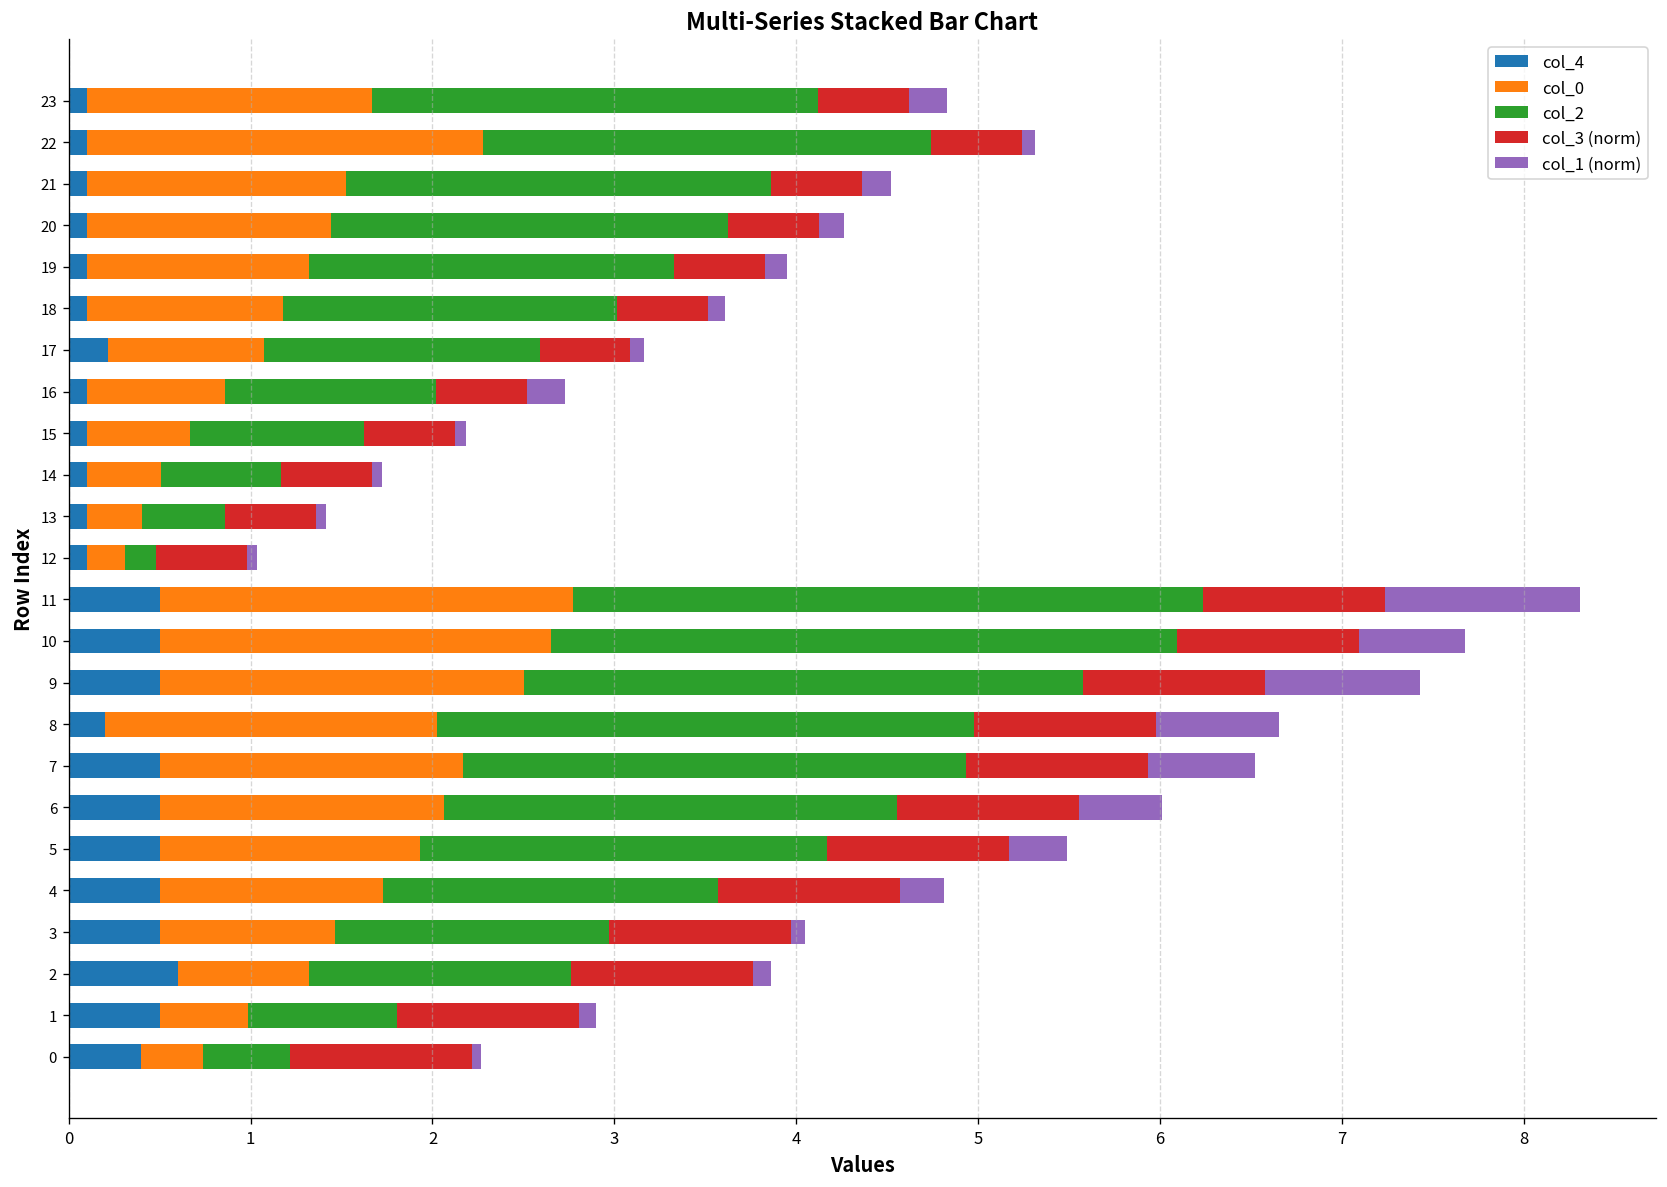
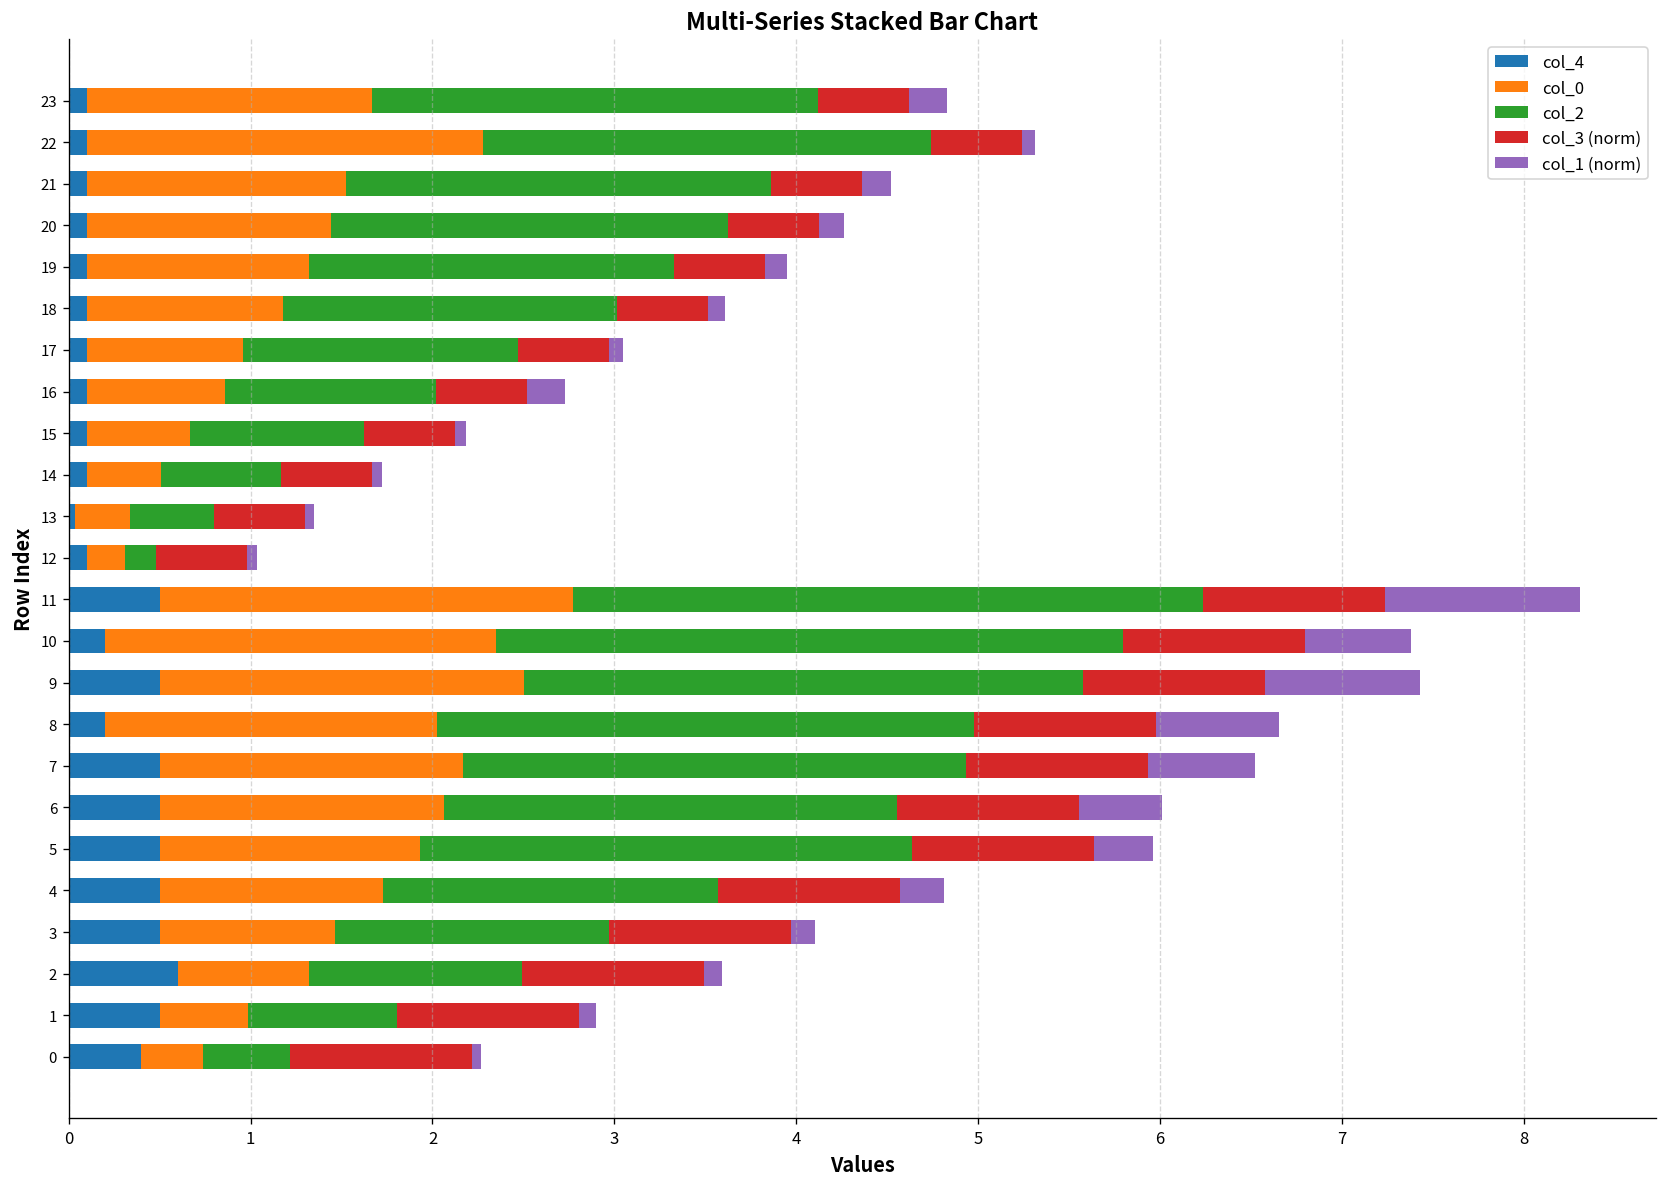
  {
    "col_4": {
      "23": 0.10,
      "22": 0.10,
      "21": 0.10,
      "20": 0.10,
      "19": 0.10,
      "18": 0.10,
-     "17": 0.22,
+     "17": 0.10,
      "16": 0.10,
      "15": 0.10,
      "14": 0.10,
-     "13": 0.10,
+     "13": 0.04,
      "12": 0.10,
      "11": 0.50,
-     "10": 0.5,
+     "10": 0.2,
      "9": 0.50,
      "8": 0.20,
      "7": 0.50,
      "6": 0.50,
      "5": 0.50,
      "4": 0.50,
      "3": 0.50,
      "2": 0.60,
      "1": 0.50,
      "0": 0.40
    },
    "col_0": {
      "23": 1.57,
      "22": 2.18,
      "21": 1.42,
      "20": 1.34,
      "19": 1.22,
      "18": 1.08,
      "17": 0.86,
      "16": 0.76,
      "15": 0.57,
      "14": 0.41,
      "13": 0.30,
      "12": 0.21,
      "11": 2.27,
      "10": 2.15,
      "9": 2.00,
      "8": 1.83,
      "7": 1.67,
      "6": 1.56,
      "5": 1.43,
      "4": 1.23,
      "3": 0.96,
      "2": 0.72,
      "1": 0.48,
      "0": 0.34
    },
    "col_2": {
      "23": 2.45,
      "22": 2.46,
      "21": 2.34,
      "20": 2.18,
      "19": 2.01,
      "18": 1.83,
      "17": 1.51,
      "16": 1.16,
      "15": 0.95,
      "14": 0.66,
      "13": 0.46,
      "12": 0.17,
      "11": 3.47,
      "10": 3.45,
      "9": 3.08,
      "8": 2.95,
      "7": 2.76,
      "6": 2.49,
-     "5": 2.24,
+     "5": 2.71,
      "4": 1.84,
      "3": 1.51,
-     "2": 1.44,
+     "2": 1.17,
      "1": 0.82,
      "0": 0.48
    },
    "col_3 (norm)": {
      "23": 0.50,
      "22": 0.50,
      "21": 0.50,
      "20": 0.50,
      "19": 0.50,
      "18": 0.50,
      "17": 0.50,
      "16": 0.50,
      "15": 0.50,
      "14": 0.50,
      "13": 0.50,
      "12": 0.50,
      "11": 1.00,
      "10": 1.00,
      "9": 1.00,
      "8": 1.00,
      "7": 1.00,
      "6": 1.00,
      "5": 1.00,
      "4": 1.00,
      "3": 1.00,
      "2": 1.00,
      "1": 1.00,
      "0": 1.00
    },
    "col_1 (norm)": {
      "23": 0.21,
      "22": 0.07,
      "21": 0.16,
      "20": 0.14,
      "19": 0.12,
      "18": 0.09,
      "17": 0.07,
      "16": 0.21,
      "15": 0.06,
      "14": 0.05,
      "13": 0.05,
      "12": 0.06,
      "11": 1.07,
      "10": 0.58,
      "9": 0.85,
      "8": 0.68,
      "7": 0.59,
      "6": 0.46,
      "5": 0.32,
      "4": 0.24,
-     "3": 0.08,
+     "3": 0.13,
      "2": 0.10,
      "1": 0.10,
      "0": 0.05
    }
  }
